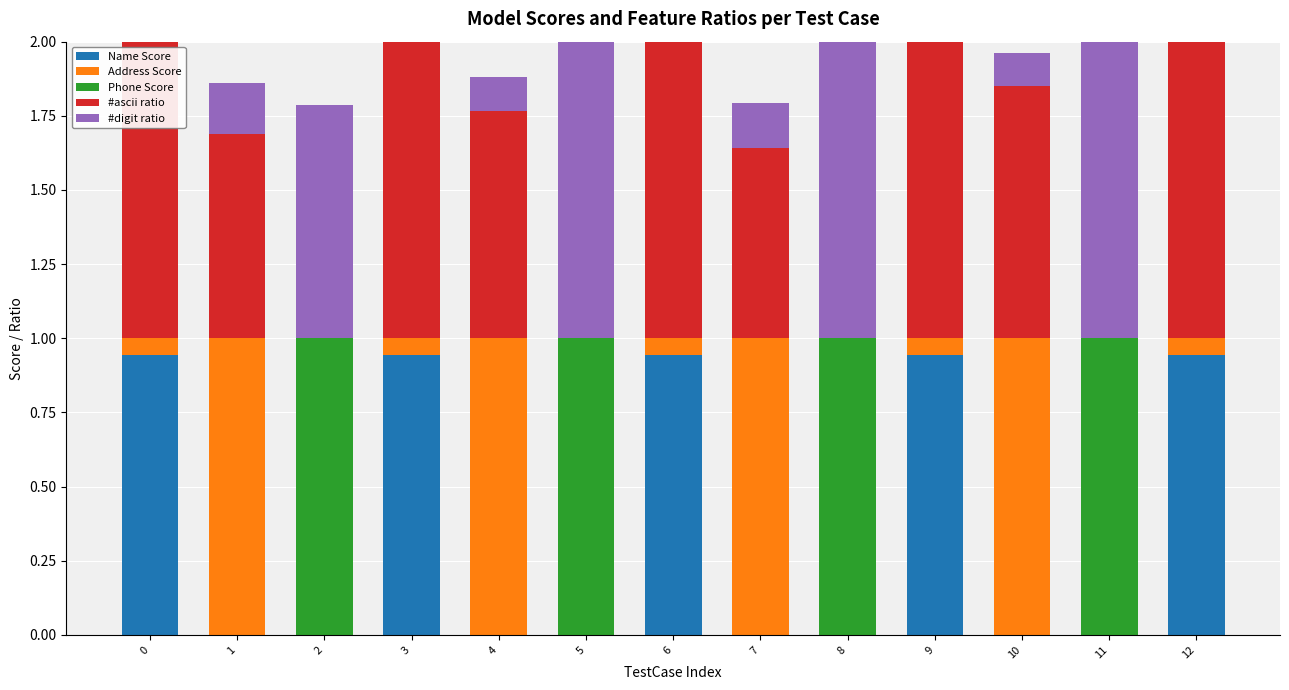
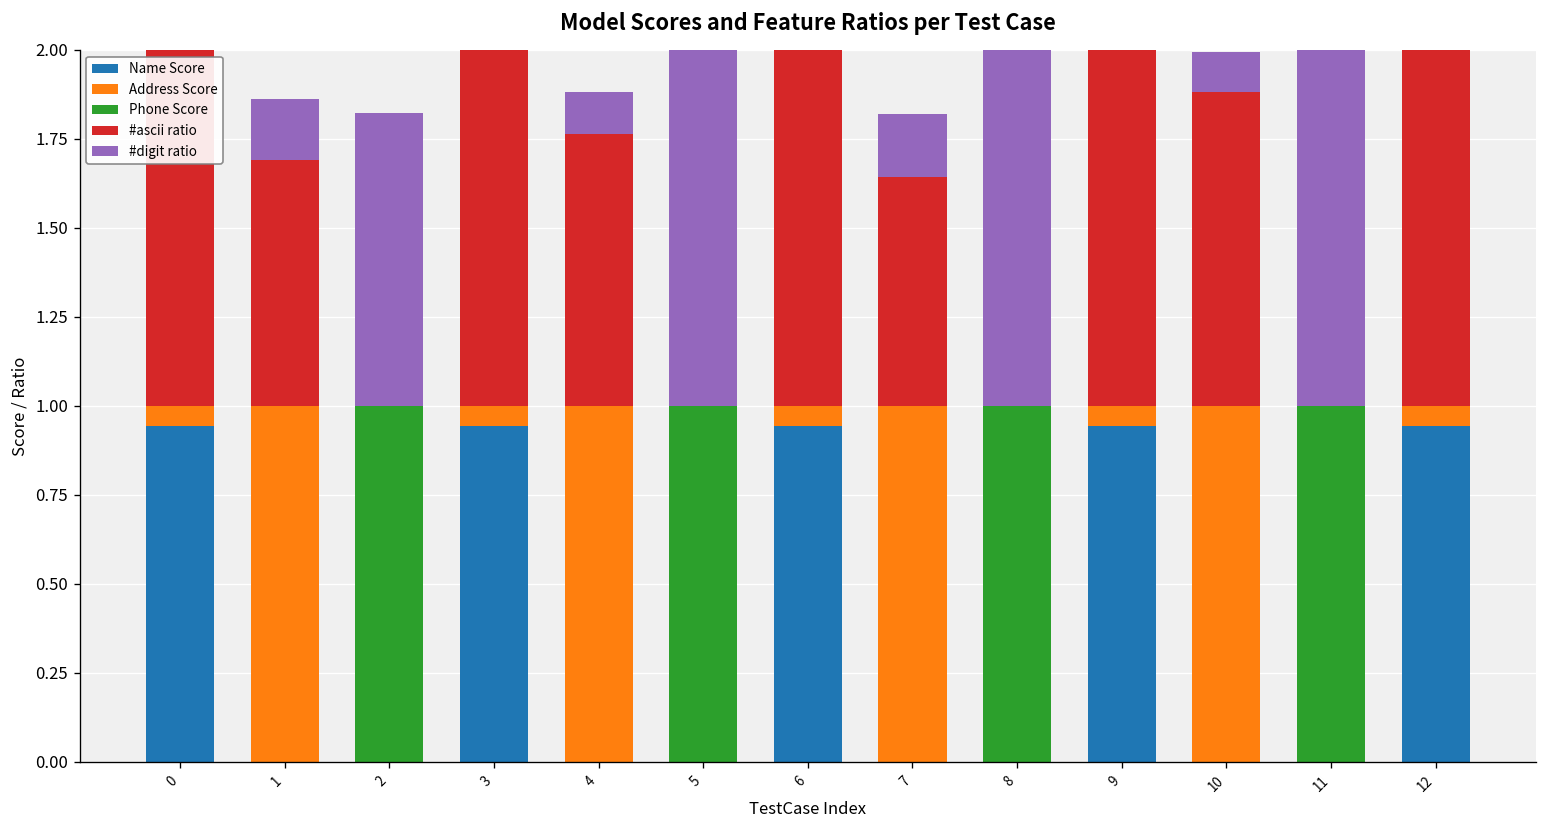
  {
    "Name Score": {
      "0": 0.94,
      "3": 0.94,
      "6": 0.94,
      "9": 0.94,
      "12": 0.94
    },
    "Address Score": {
      "0": 0.05,
      "1": 1.00,
      "3": 0.05,
      "4": 1.00,
      "6": 0.05,
      "7": 1.00,
      "9": 0.05,
      "10": 1.00,
      "12": 0.05
    },
    "#ascii ratio": {
      "0": 1.00,
      "1": 0.69,
      "2": 0.00,
      "3": 1.00,
      "4": 0.76,
      "5": 0.00,
      "6": 1.00,
      "7": 0.64,
      "8": 0.00,
      "9": 1.00,
-     "10": 0.85,
+     "10": 0.88,
      "11": 0.00,
      "12": 1.00
    },
    "#digit ratio": {
      "0": 0.00,
      "1": 0.17,
-     "2": 0.79,
+     "2": 0.82,
      "3": 0.00,
      "4": 0.12,
      "5": 1.00,
      "6": 0.00,
-     "7": 0.15,
+     "7": 0.18,
      "8": 1.00,
      "9": 0.00,
      "10": 0.11,
      "11": 1.00,
      "12": 0.00
    }
  }
